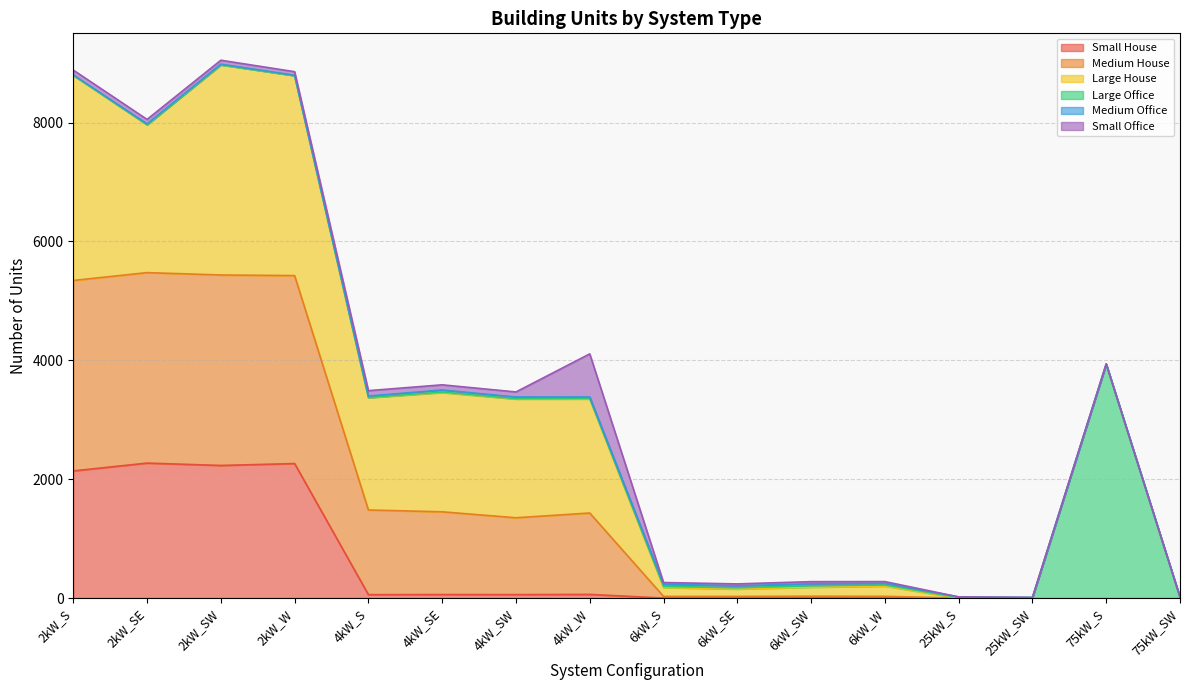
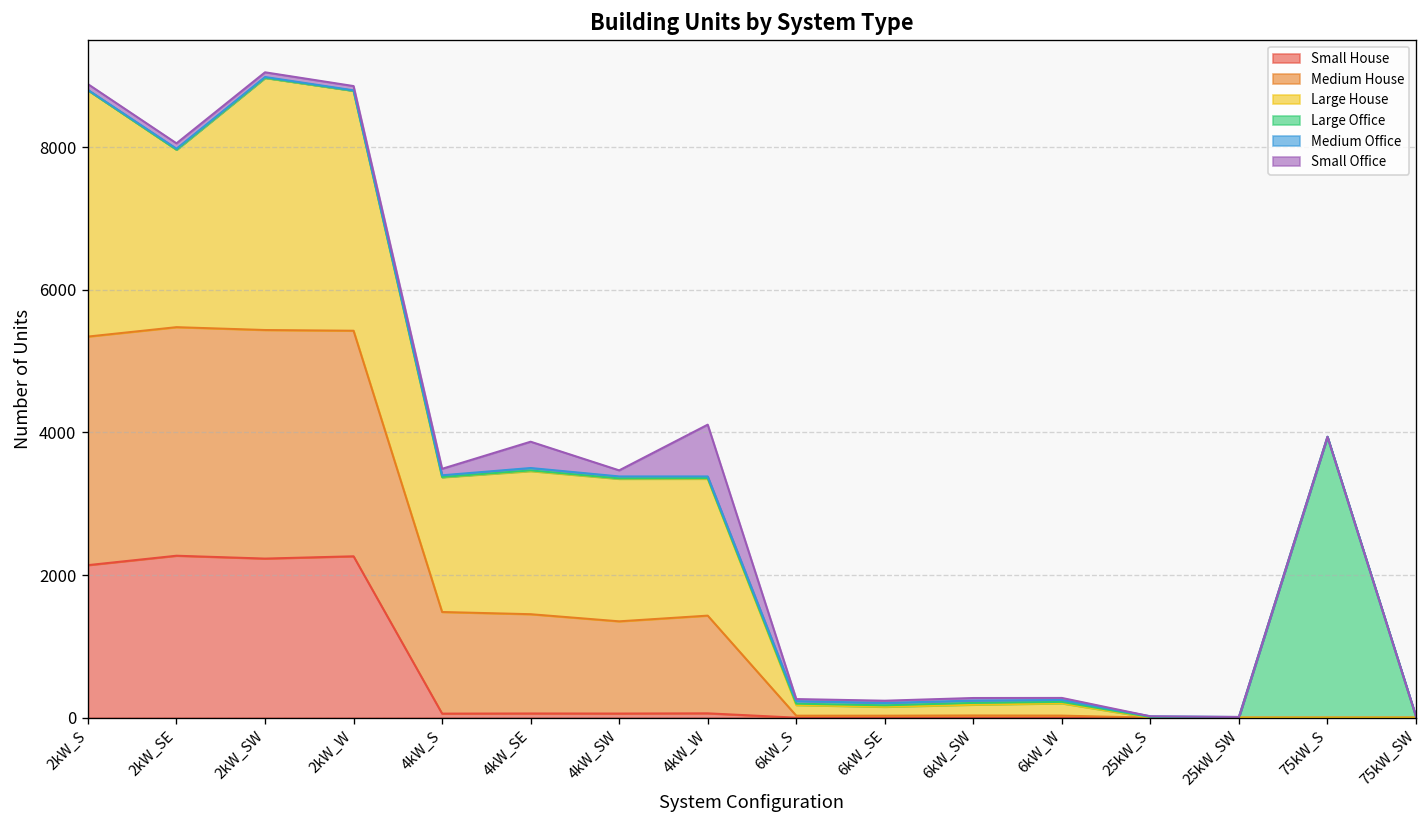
  {
    "Small Office": {
      "2kW_S": 100,
      "2kW_SE": 100,
      "2kW_SW": 100,
      "2kW_W": 100,
      "4kW_S": 100,
-     "4kW_SE": 100,
+     "4kW_SE": 400,
      "4kW_SW": 100,
      "4kW_W": 700
    }
  }
